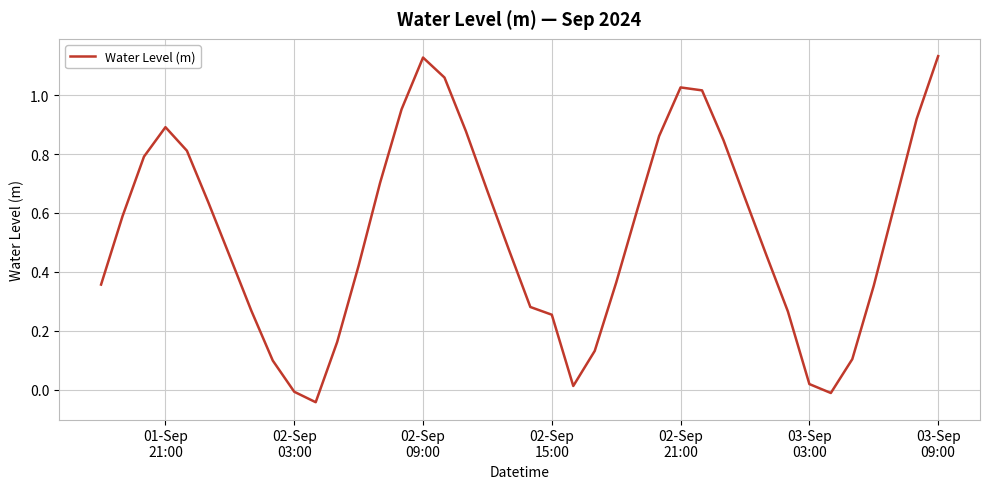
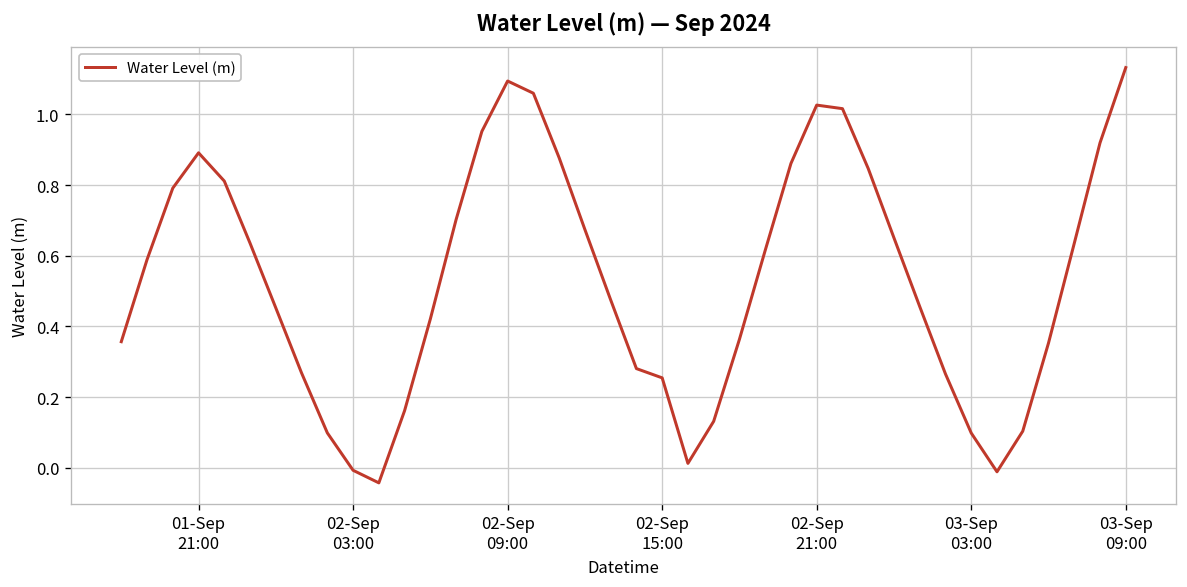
  {
    "01-Sep 21:00": 0.89,
    "02-Sep 03:00": -0.01,
-   "02-Sep 09:00": 1.13,
+   "02-Sep 09:00": 1.09,
    "02-Sep 15:00": 0.25,
    "02-Sep 21:00": 1.03,
-   "03-Sep 03:00": 0.02,
+   "03-Sep 03:00": 0.10,
    "03-Sep 09:00": 1.13
  }
